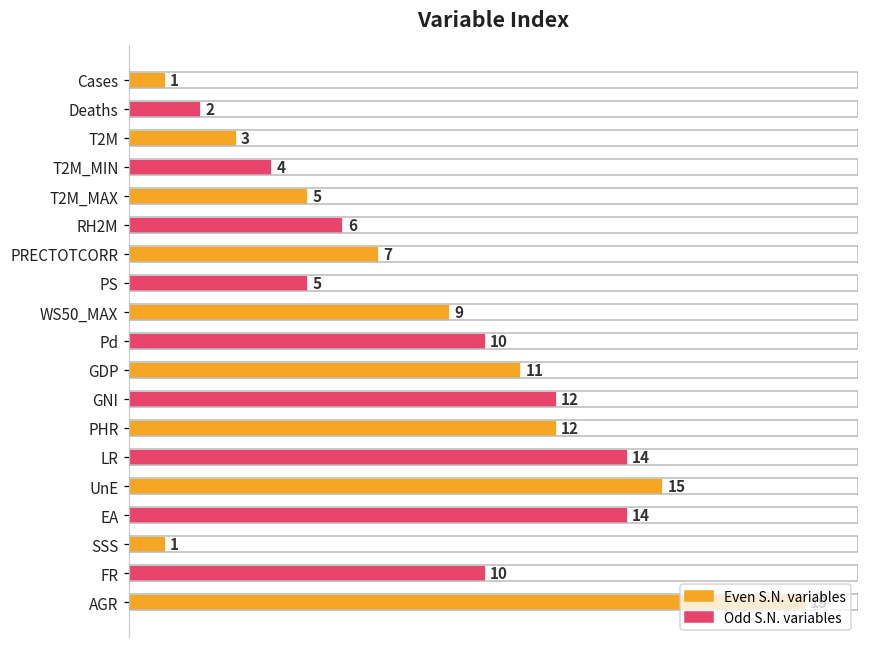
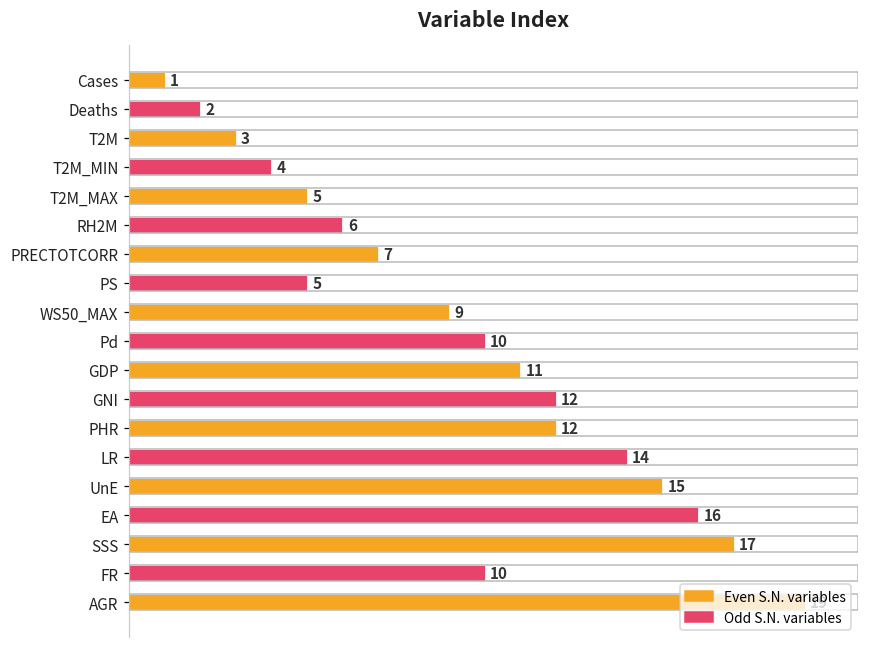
  {
    "Cases": 1,
    "Deaths": 2,
    "T2M": 3,
    "T2M_MIN": 4,
    "T2M_MAX": 5,
    "RH2M": 6,
    "PRECTOTCORR": 7,
    "PS": 5,
    "WS50_MAX": 9,
    "Pd": 10,
    "GDP": 11,
    "GNI": 12,
    "PHR": 12,
    "LR": 14,
    "UnE": 15,
-   "EA": 14,
-   "SSS": 1,
+   "EA": 16,
+   "SSS": 17,
    "FR": 10
  }
